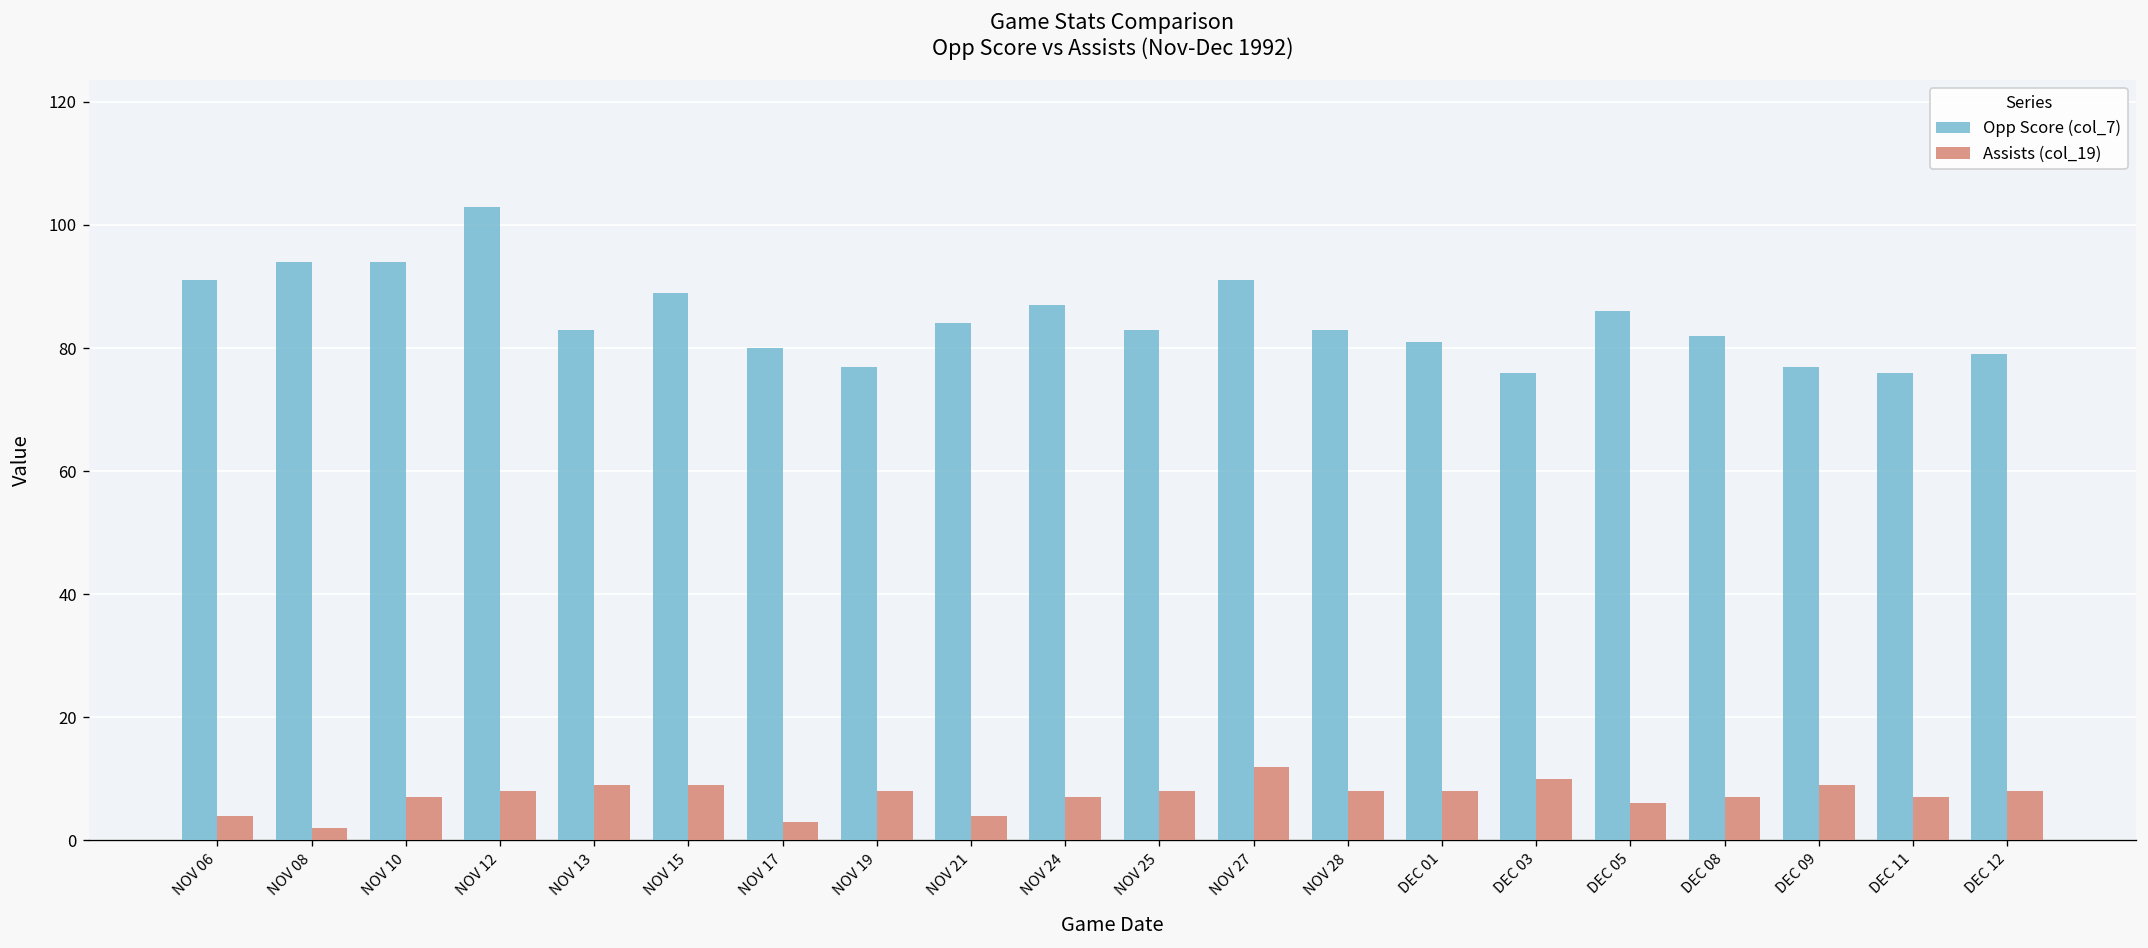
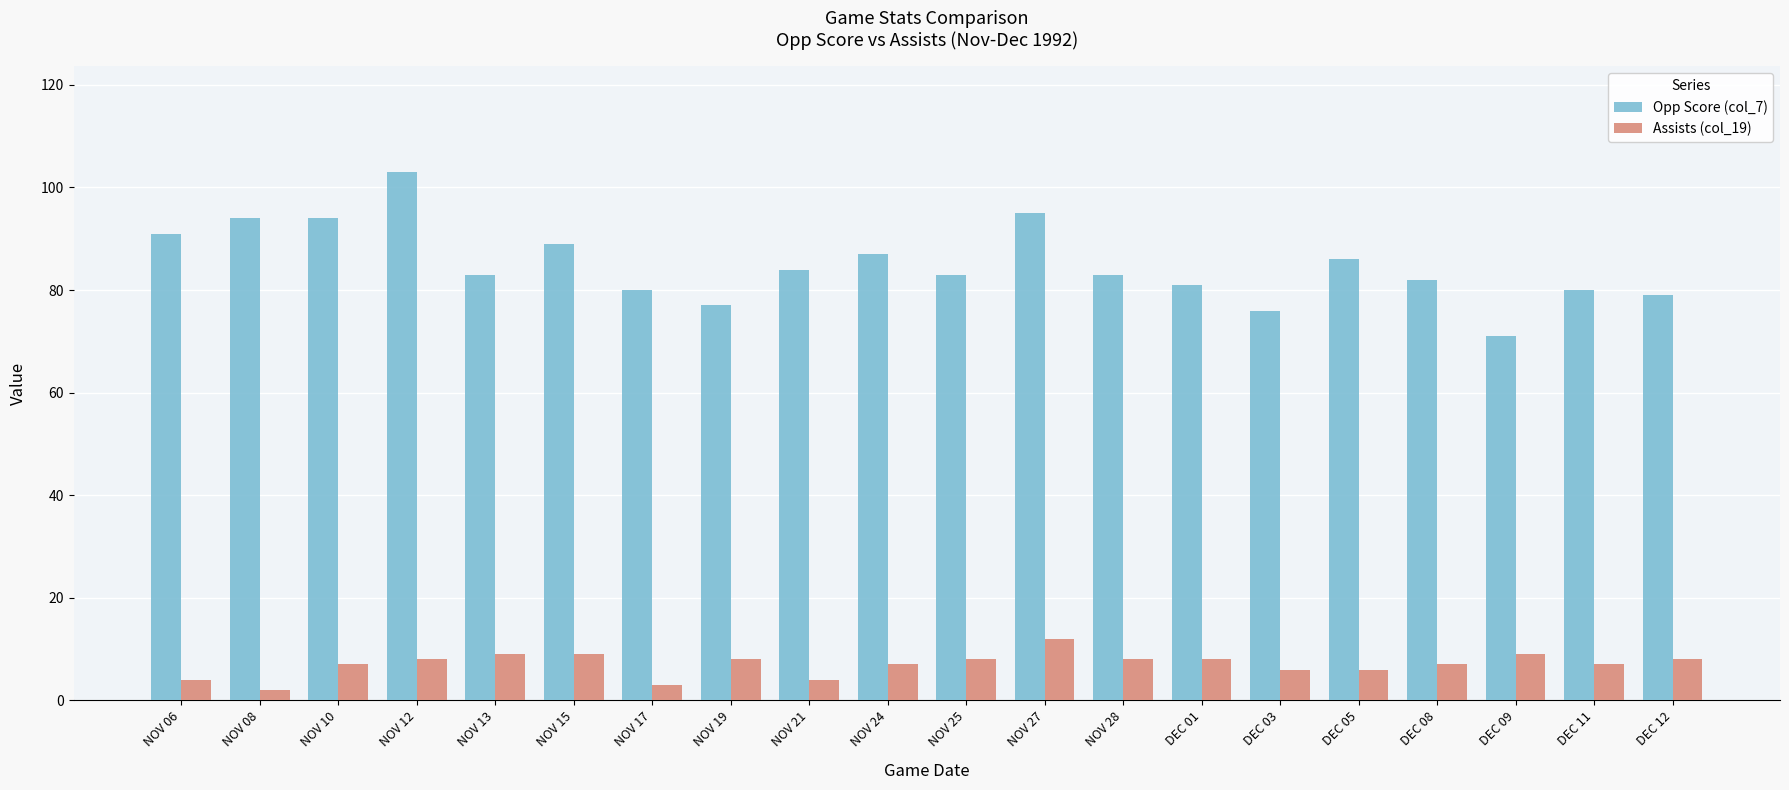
  {
    "Opp Score (col_7)": {
      "NOV 06": 91,
      "NOV 08": 94,
      "NOV 10": 94,
      "NOV 12": 103,
      "NOV 13": 83,
      "NOV 15": 89,
      "NOV 17": 80,
      "NOV 19": 77,
      "NOV 21": 84,
      "NOV 24": 87,
      "NOV 25": 83,
-     "NOV 27": 91,
+     "NOV 27": 95,
      "NOV 28": 83,
      "DEC 01": 81,
      "DEC 03": 76,
      "DEC 05": 86,
      "DEC 08": 82,
-     "DEC 09": 77,
-     "DEC 11": 76,
+     "DEC 09": 71,
+     "DEC 11": 80,
      "DEC 12": 79
    },
    "Assists (col_19)": {
      "NOV 06": 4,
      "NOV 08": 2,
      "NOV 10": 7,
      "NOV 12": 8,
      "NOV 13": 9,
      "NOV 15": 9,
      "NOV 17": 3,
      "NOV 19": 8,
      "NOV 21": 4,
      "NOV 24": 7,
      "NOV 25": 8,
      "NOV 27": 12,
      "NOV 28": 8,
      "DEC 01": 8,
-     "DEC 03": 10,
+     "DEC 03": 6,
      "DEC 05": 6,
      "DEC 08": 7,
      "DEC 09": 9,
      "DEC 11": 7,
      "DEC 12": 8
    }
  }
